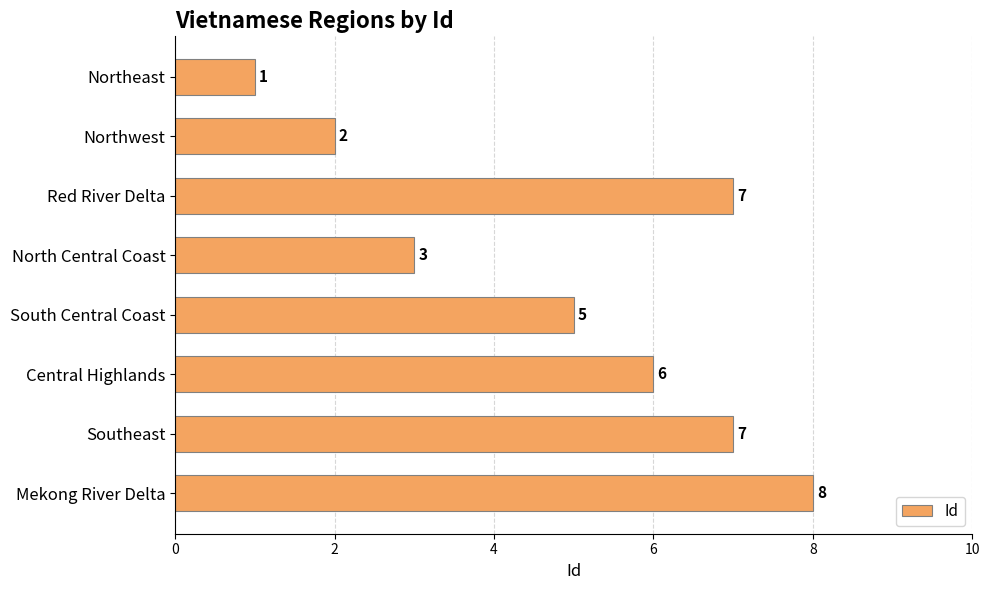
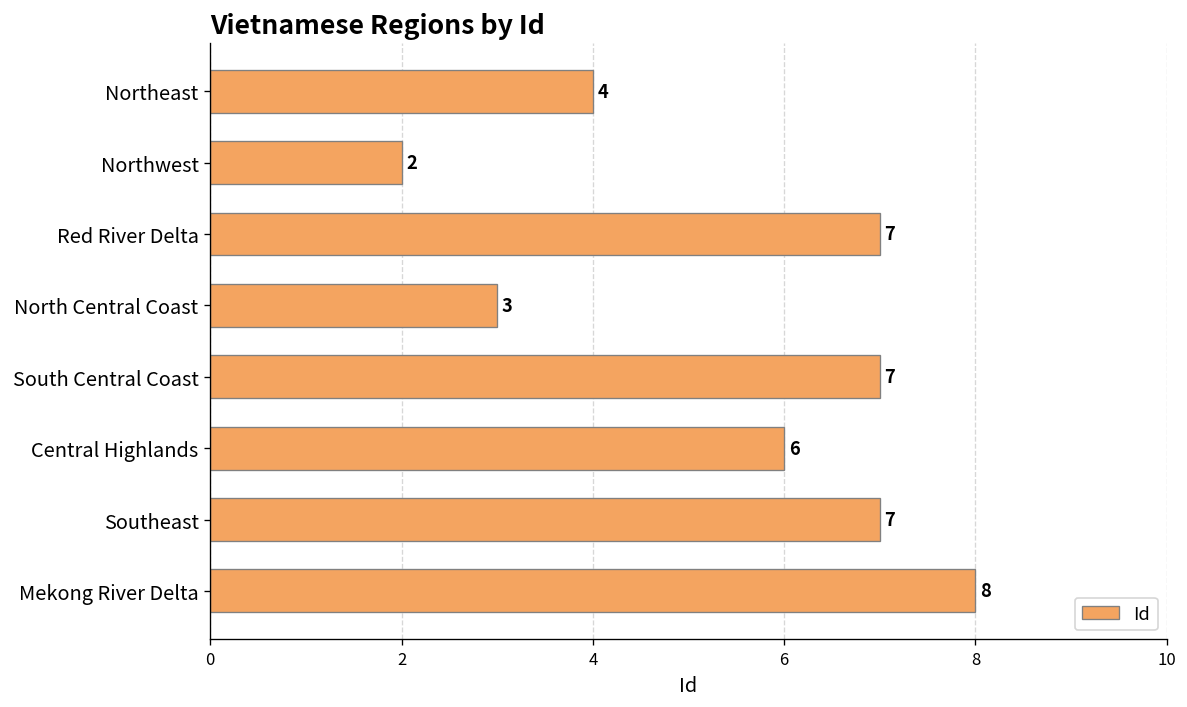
  {
-   "Northeast": 1,
+   "Northeast": 4,
    "Northwest": 2,
    "Red River Delta": 7,
    "North Central Coast": 3,
-   "South Central Coast": 5,
+   "South Central Coast": 7,
    "Central Highlands": 6,
    "Southeast": 7,
    "Mekong River Delta": 8
  }
